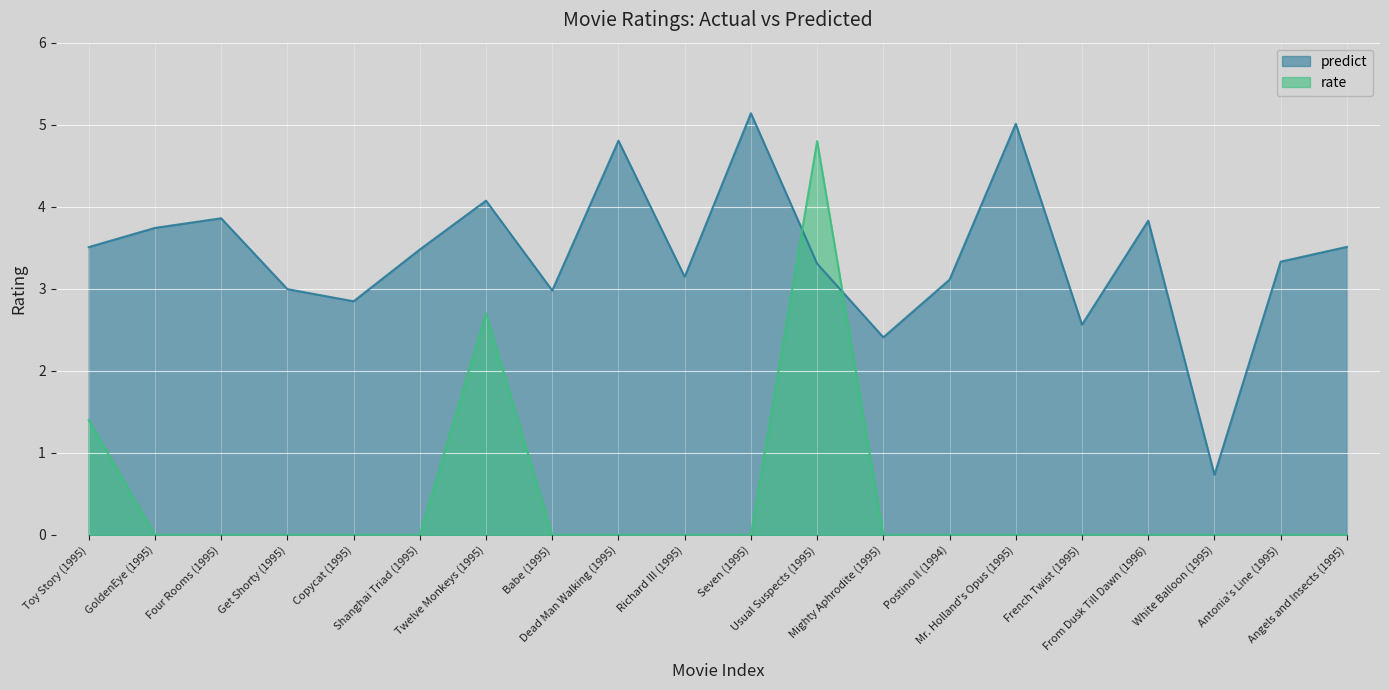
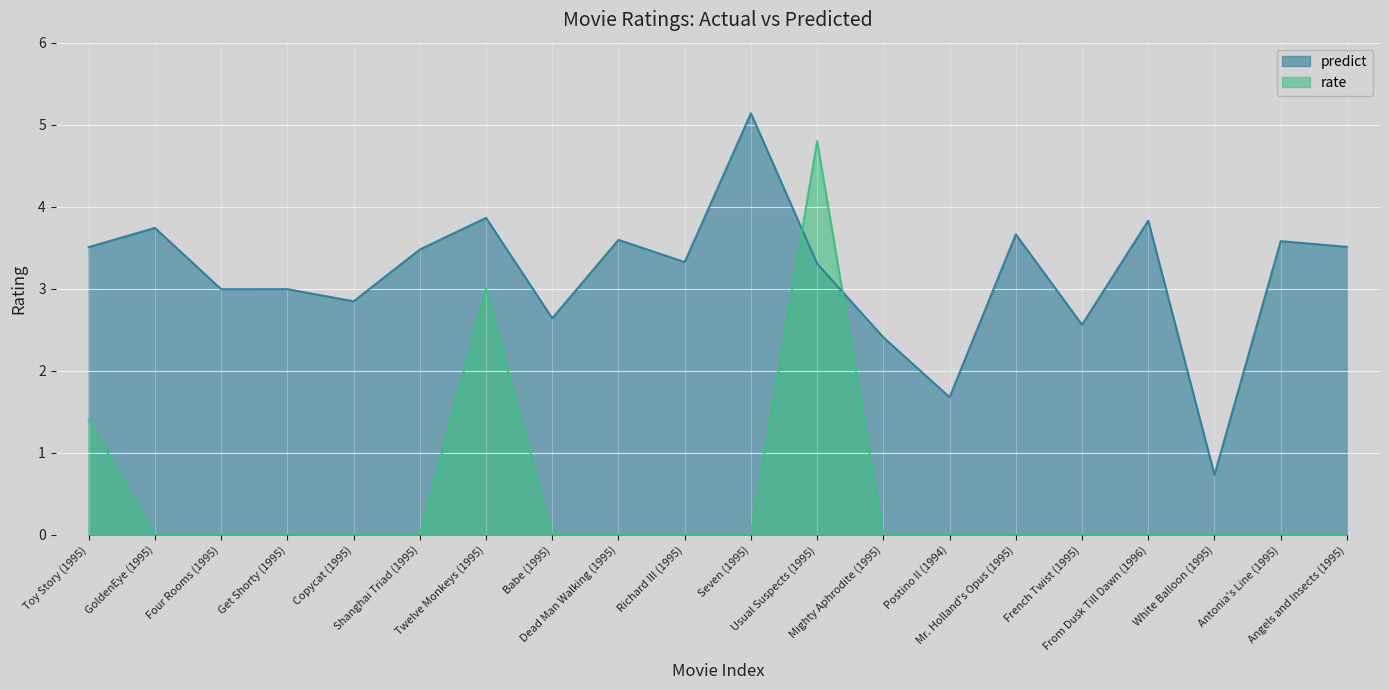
  {
    "predict": {
      "Toy Story (1995)": 3.5,
      "GoldenEye (1995)": 3.7,
-     "Four Rooms (1995)": 3.9,
+     "Four Rooms (1995)": 3.0,
      "Get Shorty (1995)": 3.0,
      "Copycat (1995)": 2.8,
      "Shanghai Triad (1995)": 3.5,
-     "Twelve Monkeys (1995)": 4.1,
-     "Babe (1995)": 3.0,
-     "Dead Man Walking (1995)": 4.8,
-     "Richard III (1995)": 3.1,
+     "Twelve Monkeys (1995)": 3.9,
+     "Babe (1995)": 2.6,
+     "Dead Man Walking (1995)": 3.6,
+     "Richard III (1995)": 3.3,
      "Seven (1995)": 5.1,
      "Usual Suspects (1995)": 3.3,
      "Mighty Aphrodite (1995)": 2.4,
-     "Postino Il (1994)": 3.1,
-     "Mr. Holland's Opus (1995)": 5.0,
+     "Postino Il (1994)": 1.7,
+     "Mr. Holland's Opus (1995)": 3.7,
      "French Twist (1995)": 2.6,
      "From Dusk Till Dawn (1996)": 3.8,
      "White Balloon (1995)": 0.7,
-     "Antonia's Line (1995)": 3.3,
+     "Antonia's Line (1995)": 3.6,
      "Angels and Insects (1995)": 3.5
    },
    "rate": {
      "Toy Story (1995)": 1.4,
      "GoldenEye (1995)": 0.0,
      "Four Rooms (1995)": 0.0,
      "Get Shorty (1995)": 0.0,
      "Copycat (1995)": 0.0,
      "Shanghai Triad (1995)": 0.0,
-     "Twelve Monkeys (1995)": 2.7,
+     "Twelve Monkeys (1995)": 3.0,
      "Babe (1995)": 0.0,
      "Dead Man Walking (1995)": 0.0,
      "Richard III (1995)": 0.0,
      "Seven (1995)": 0.0,
      "Usual Suspects (1995)": 4.8,
      "Mighty Aphrodite (1995)": 0.0,
      "Postino Il (1994)": 0.0,
      "Mr. Holland's Opus (1995)": 0.0,
      "French Twist (1995)": 0.0,
      "From Dusk Till Dawn (1996)": 0.0,
      "White Balloon (1995)": 0.0,
      "Antonia's Line (1995)": 0.0,
      "Angels and Insects (1995)": 0.0
    }
  }
